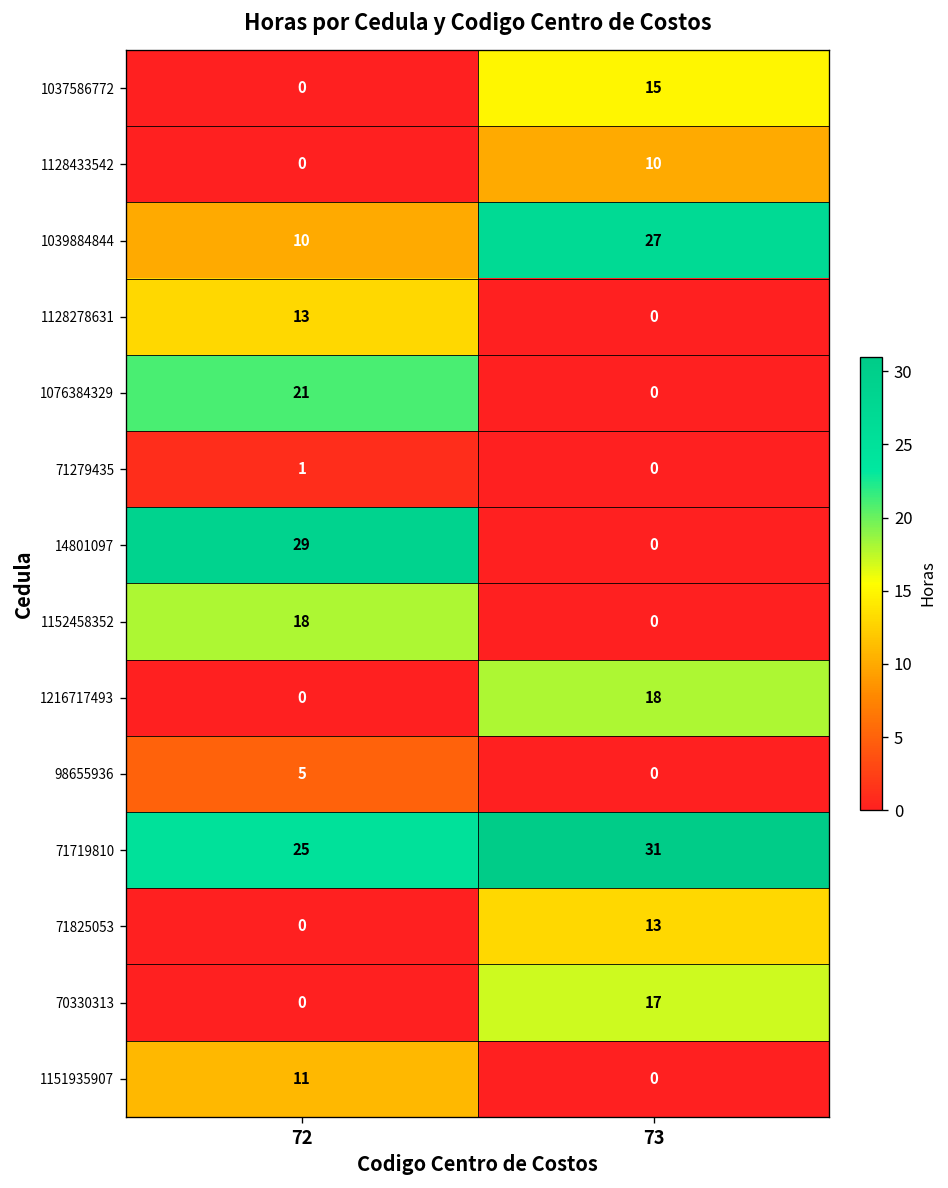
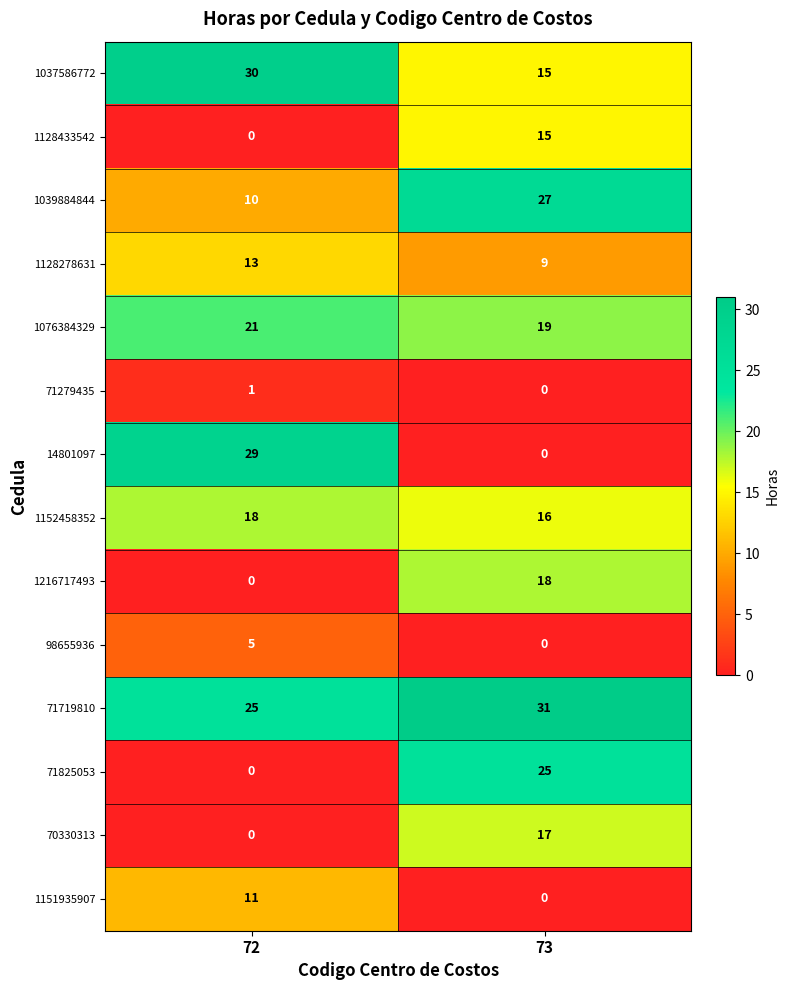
  {
    "1037586772": {
-     "72": 0,
+     "72": 30,
      "73": 15
    },
    "1128433542": {
      "72": 0,
-     "73": 10
+     "73": 15
    },
    "1039884844": {
      "72": 10,
      "73": 27
    },
    "1128278631": {
      "72": 13,
-     "73": 0
+     "73": 9
    },
    "1076384329": {
      "72": 21,
-     "73": 0
+     "73": 19
    },
    "71279435": {
      "72": 1,
      "73": 0
    },
    "14801097": {
      "72": 29,
      "73": 0
    },
    "1152458352": {
      "72": 18,
-     "73": 0
+     "73": 16
    },
    "1216717493": {
      "72": 0,
      "73": 18
    },
    "98655936": {
      "72": 5,
      "73": 0
    },
    "71719810": {
      "72": 25,
      "73": 31
    },
    "71825053": {
      "72": 0,
-     "73": 13
+     "73": 25
    },
    "70330313": {
      "72": 0,
      "73": 17
    },
    "1151935907": {
      "72": 11,
      "73": 0
    }
  }
